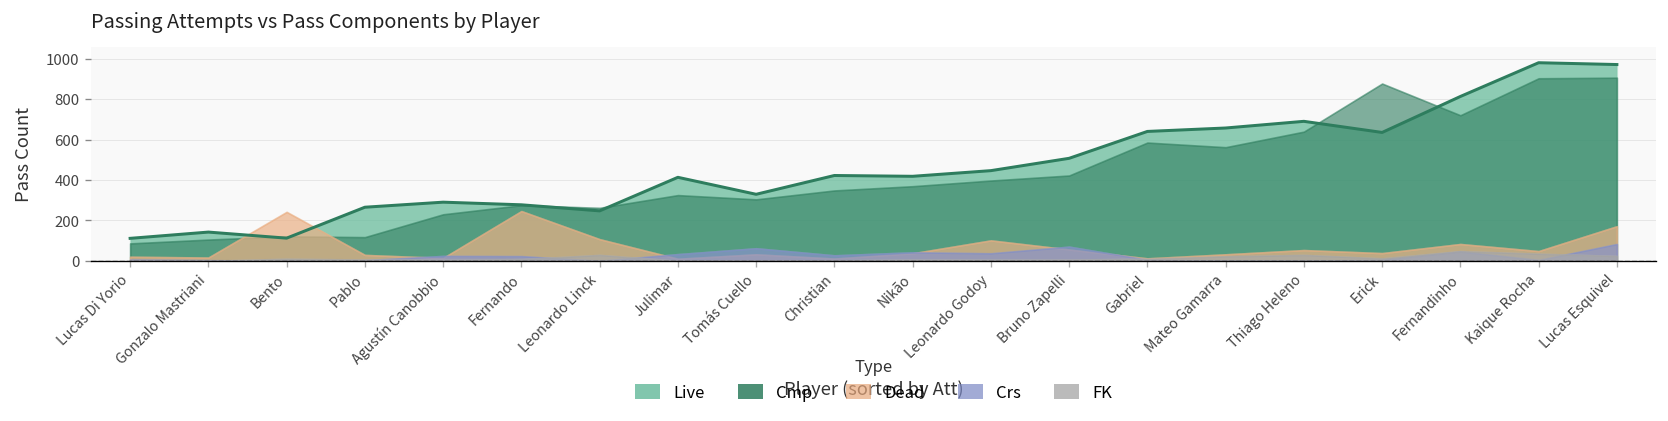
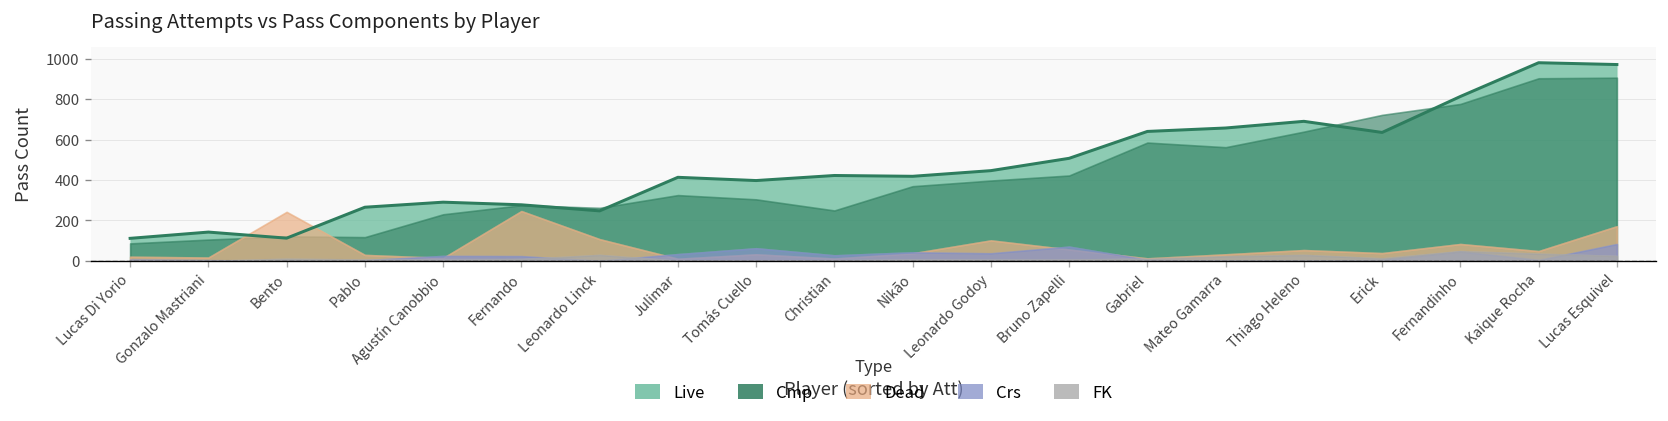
  {
    "Live": {
      "Lucas Di Yorio": 110,
      "Gonzalo Mastriani": 140,
      "Pablo": 270,
      "Agustín Canobbio": 290,
      "Julimar": 410,
-     "Tomás Cuello": 330,
+     "Tomás Cuello": 400,
      "Christian": 420,
      "Nikão": 420,
      "Leonardo Godoy": 450,
      "Bruno Zapelli": 510,
      "Gabriel": 640,
      "Mateo Gamarra": 660,
      "Thiago Heleno": 690,
      "Erick": 640,
      "Fernandinho": 810,
      "Kaique Rocha": 980,
      "Lucas Esquivel": 970
    },
    "Cmp": {
      "Lucas Di Yorio": 90,
      "Gonzalo Mastriani": 110,
      "Pablo": 120,
      "Agustín Canobbio": 230,
      "Julimar": 330,
      "Tomás Cuello": 300,
-     "Christian": 350,
+     "Christian": 250,
      "Nikão": 370,
      "Leonardo Godoy": 400,
      "Bruno Zapelli": 420,
      "Gabriel": 590,
      "Mateo Gamarra": 560,
      "Thiago Heleno": 640,
-     "Erick": 880,
-     "Fernandinho": 720,
+     "Erick": 720,
+     "Fernandinho": 780,
      "Kaique Rocha": 900,
      "Lucas Esquivel": 910
    },
    "Dead": {
      "Bento": 240,
      "Pablo": 30,
      "Fernando": 250,
      "Leonardo Linck": 110,
      "Tomás Cuello": 30,
      "Leonardo Godoy": 100,
      "Thiago Heleno": 50,
      "Erick": 40,
      "Fernandinho": 80,
      "Lucas Esquivel": 170
    }
  }
